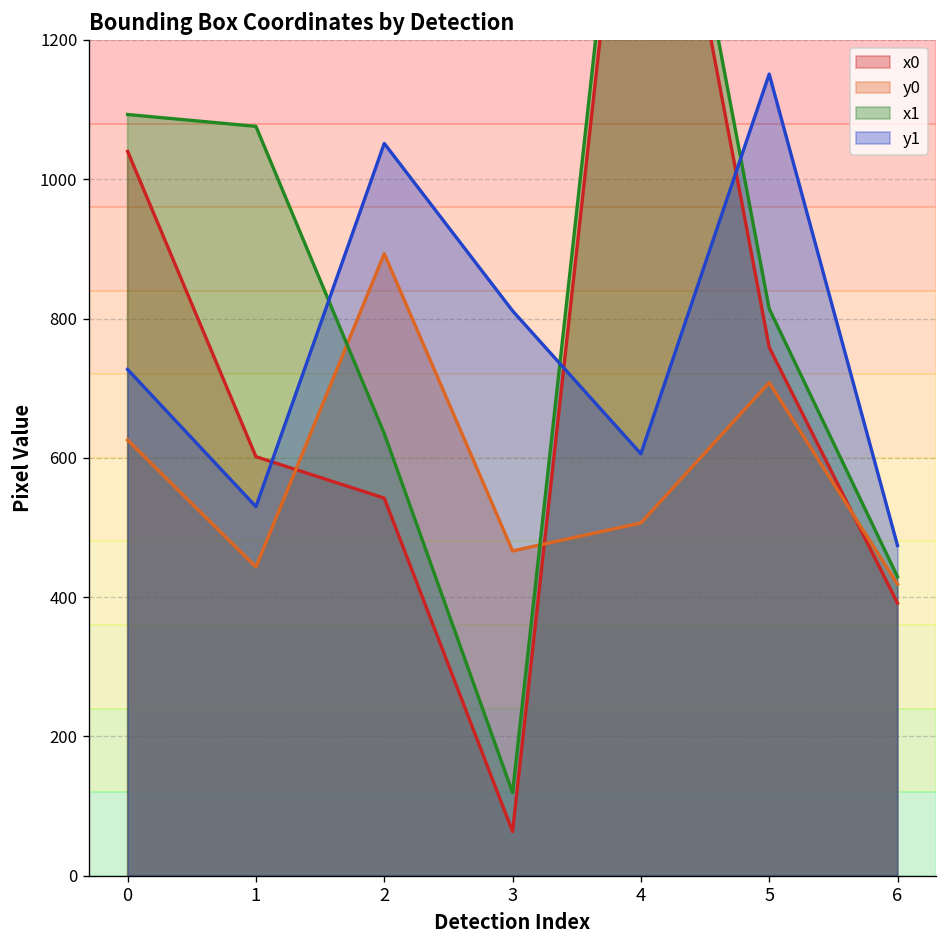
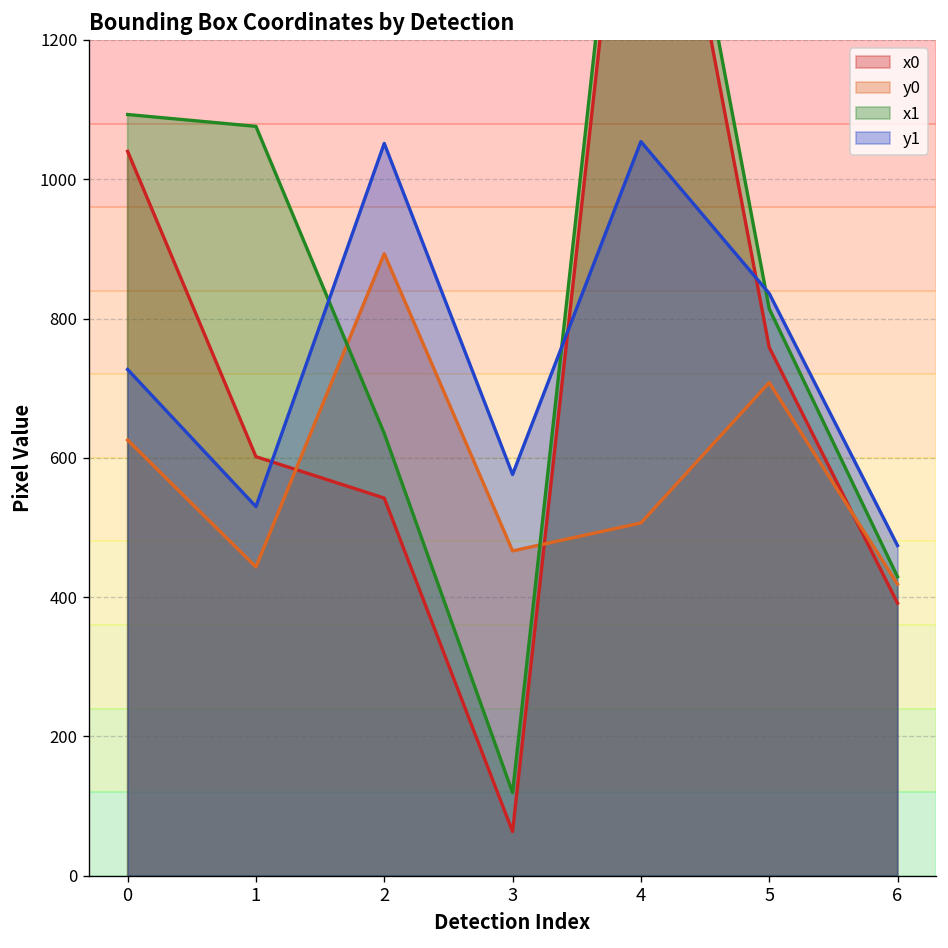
  {
    "x1": {
      "0": 1090,
      "1": 1080,
      "2": 630,
      "3": 120,
      "5": 810,
      "6": 430
    },
    "y1": {
      "0": 730,
      "1": 530,
      "2": 1050,
-     "3": 810,
-     "4": 610,
-     "5": 1150,
+     "3": 580,
+     "4": 1050,
+     "5": 840,
      "6": 470
    }
  }
